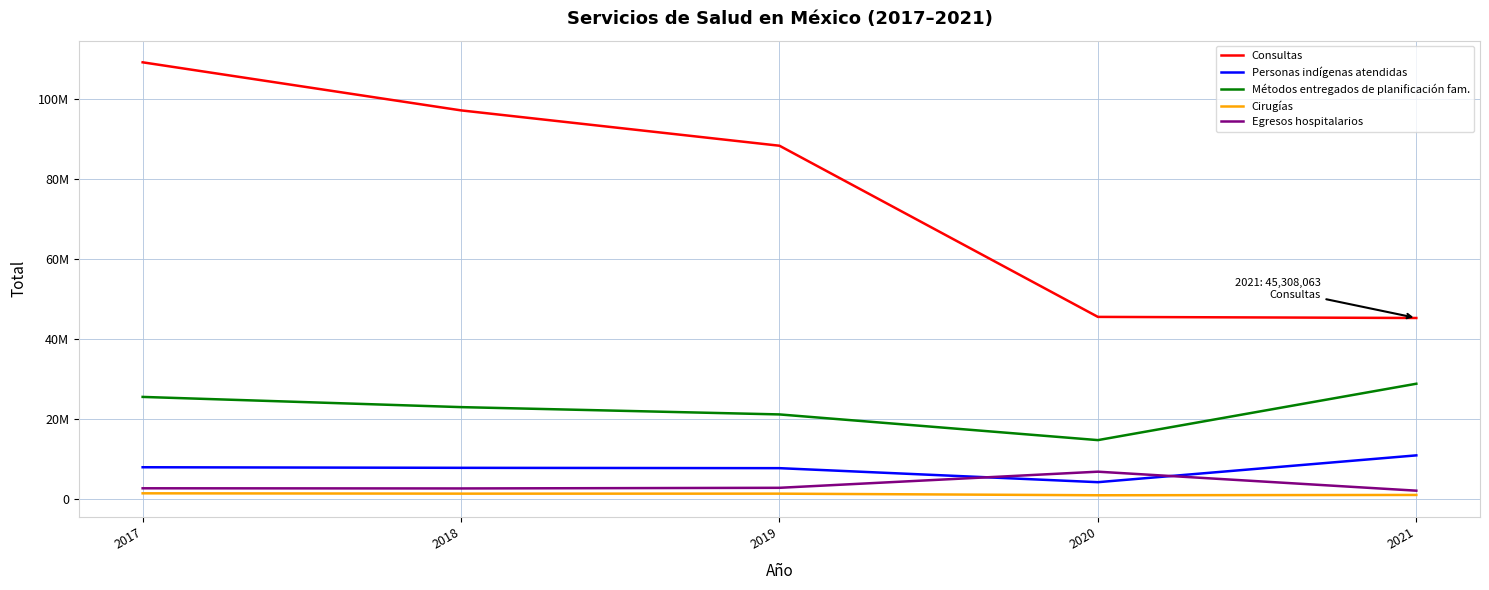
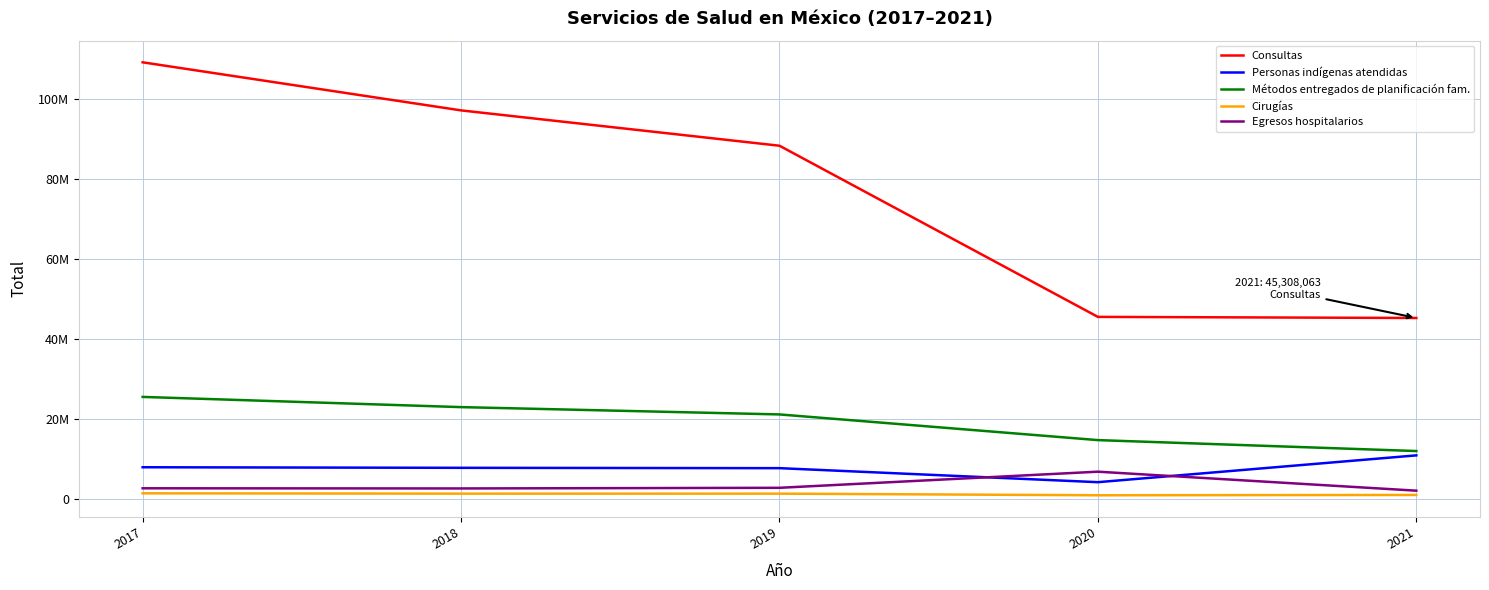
  {
    "Consultas": {
      "2021": "45,308,063"
    },
    "Personas indígenas atendidas": {
      "2017": "8000000",
      "2018": "8000000",
      "2019": "8000000",
      "2020": "4000000",
      "2021": "11000000"
    },
    "Métodos entregados de planificación fam.": {
      "2017": "26000000",
      "2018": "23000000",
      "2019": "21000000",
      "2020": "15000000",
-     "2021": "29000000"
+     "2021": "12000000"
    },
    "Cirugías": {
      "2017": "1000000",
      "2018": "1000000",
      "2019": "1000000",
      "2020": "1000000",
      "2021": "1000000"
    },
    "Egresos hospitalarios": {
      "2017": "3000000",
      "2018": "3000000",
      "2019": "3000000",
      "2020": "7000000",
      "2021": "2000000"
    }
  }
